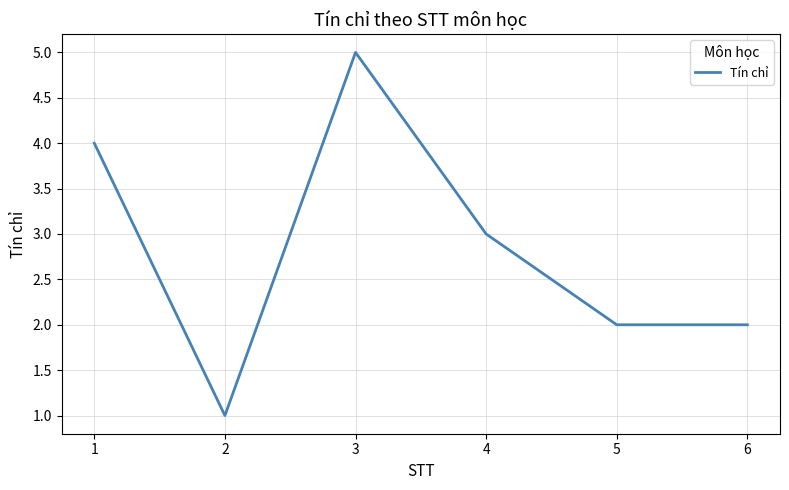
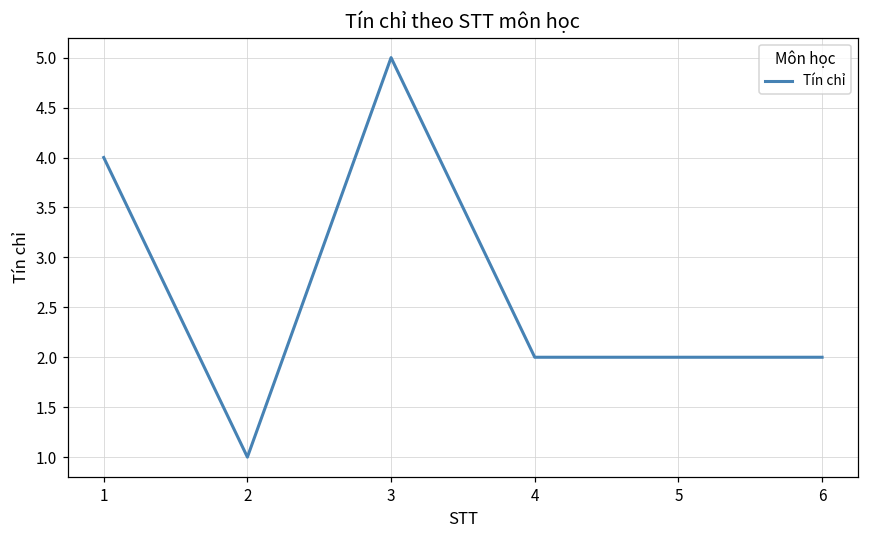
  {
    "1": 4,
    "2": 1,
    "3": 5,
-   "4": 3,
+   "4": 2,
    "5": 2,
    "6": 2
  }
